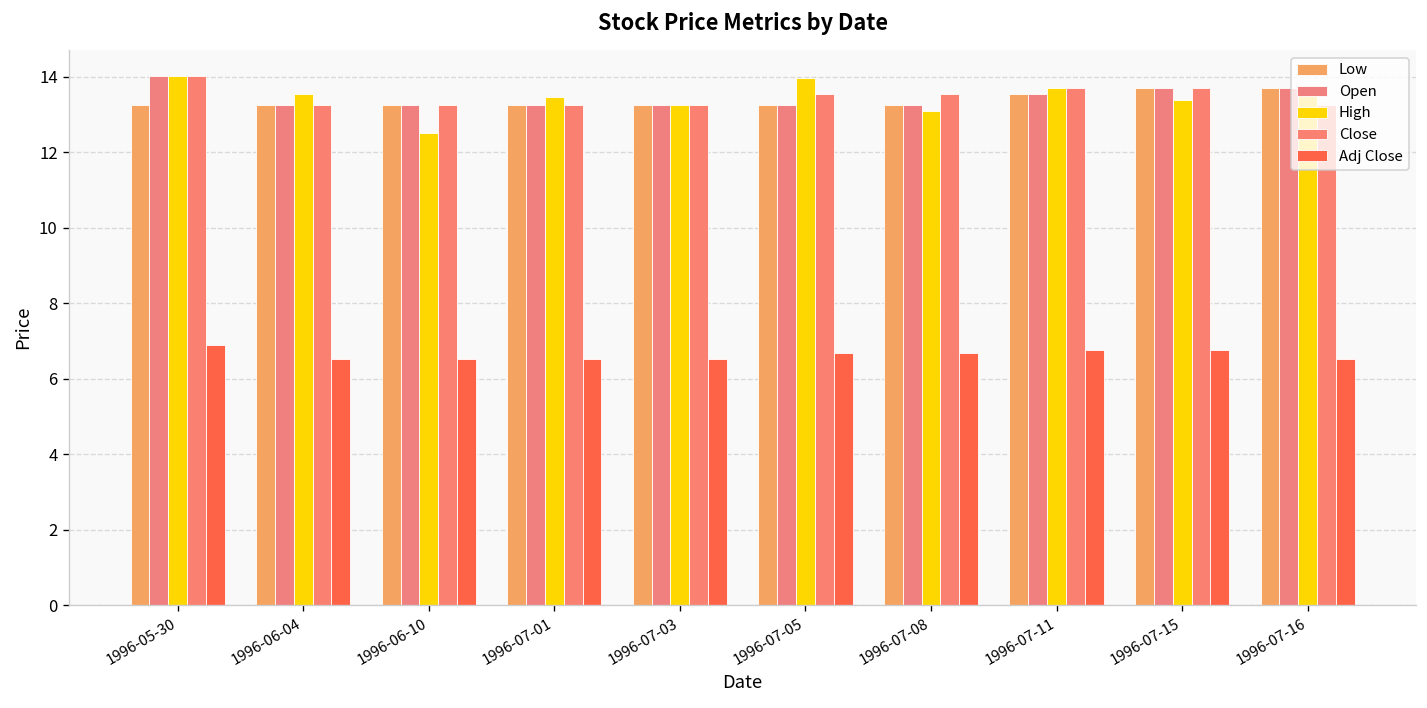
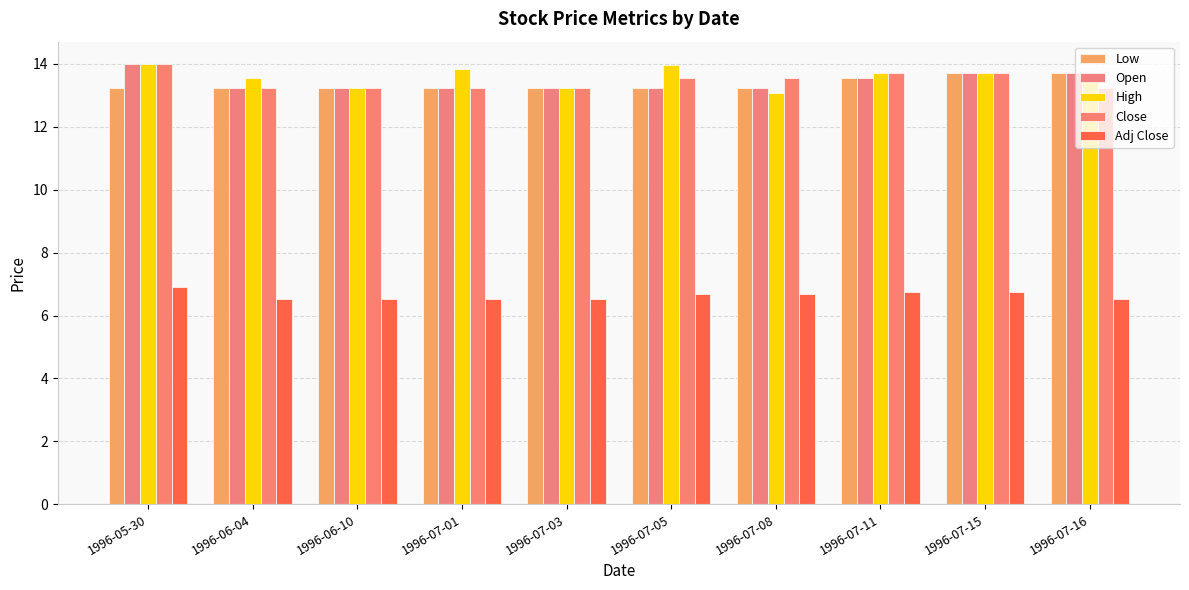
  {
    "High": {
      "1996-05-30": 14.0,
      "1996-06-04": 13.5,
-     "1996-06-10": 12.5,
-     "1996-07-01": 13.5,
+     "1996-06-10": 13.2,
+     "1996-07-01": 13.9,
      "1996-07-03": 13.2,
      "1996-07-05": 14.0,
      "1996-07-08": 13.1,
      "1996-07-11": 13.7,
-     "1996-07-15": 13.4
+     "1996-07-15": 13.7
    }
  }
